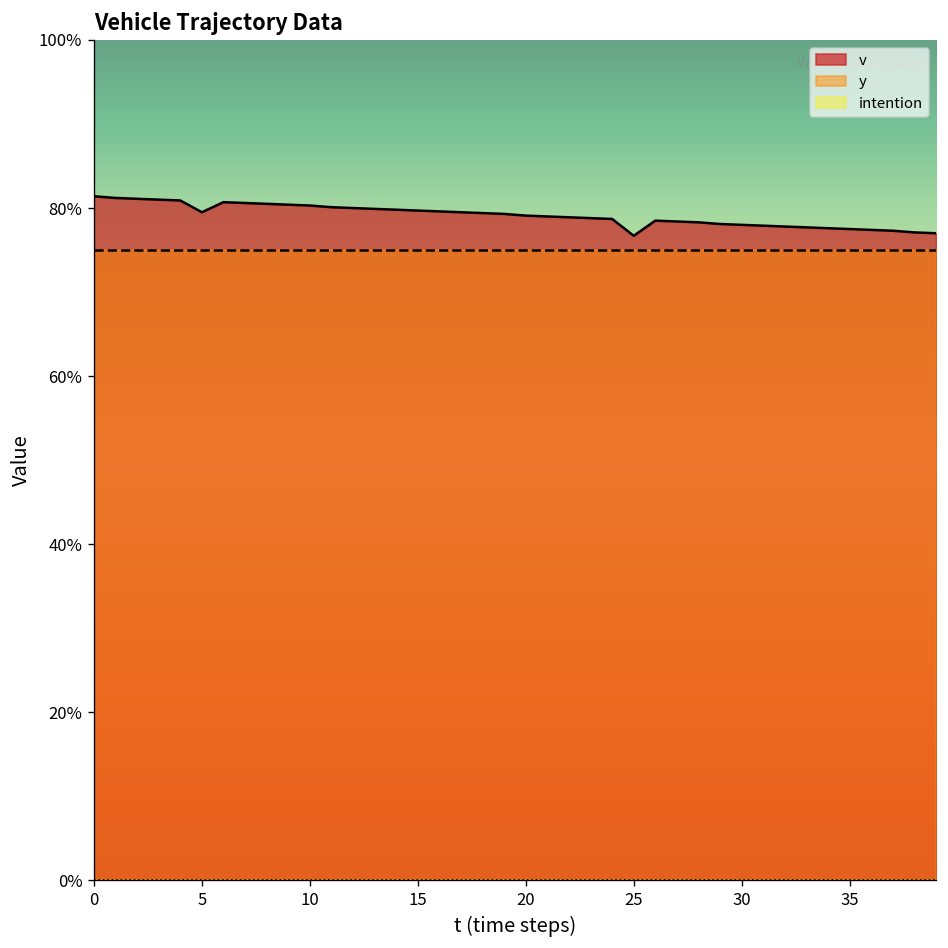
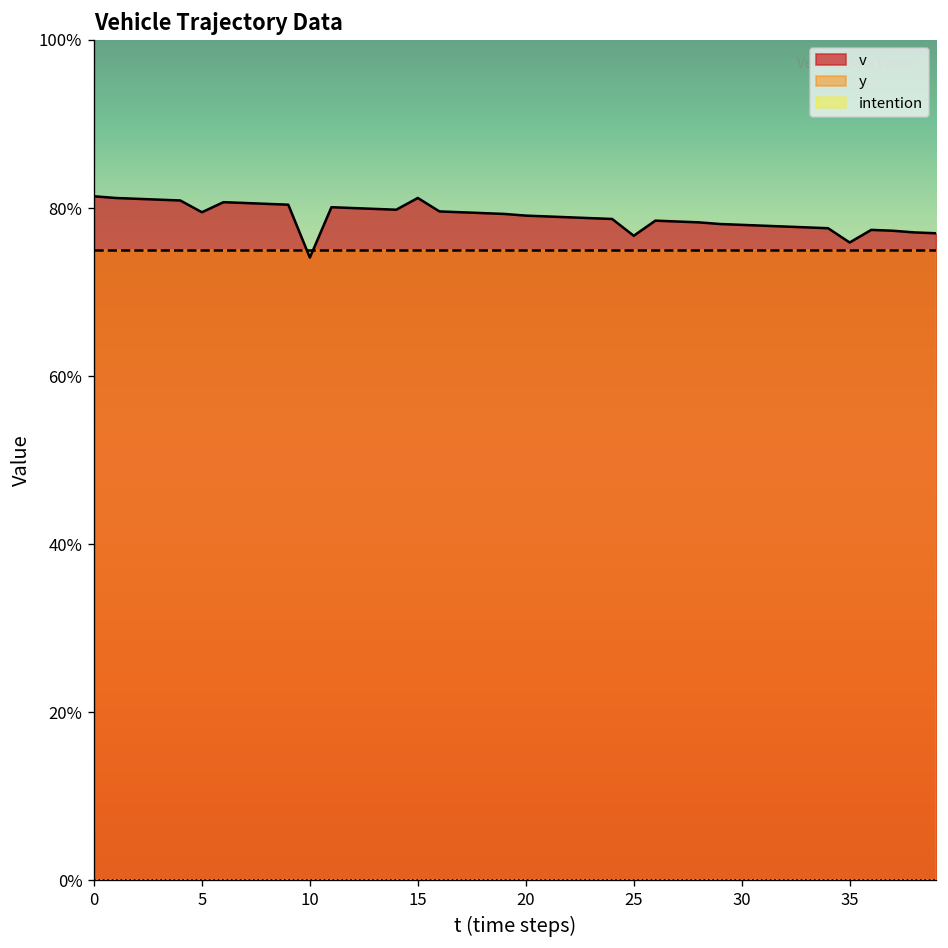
  {
    "v": {
      "0": "81%",
      "5": "80%",
-     "10": "80%",
-     "15": "80%",
+     "10": "74%",
+     "15": "81%",
      "20": "79%",
      "25": "77%",
      "30": "78%",
-     "35": "78%"
+     "35": "76%"
    },
    "y": {
      "0": "75%",
      "5": "75%",
      "10": "75%",
      "15": "75%",
      "20": "75%",
      "25": "75%",
      "30": "75%",
      "35": "75%"
    },
    "intention": {
      "0": "0%",
      "5": "0%",
      "10": "0%",
      "15": "0%",
      "20": "0%",
      "25": "0%",
      "30": "0%",
      "35": "0%"
    }
  }
